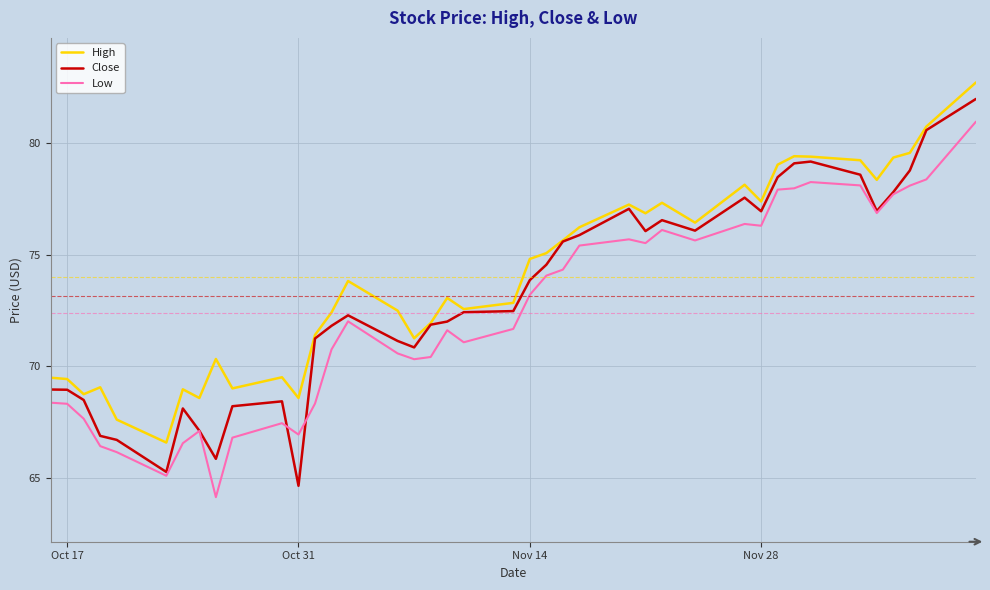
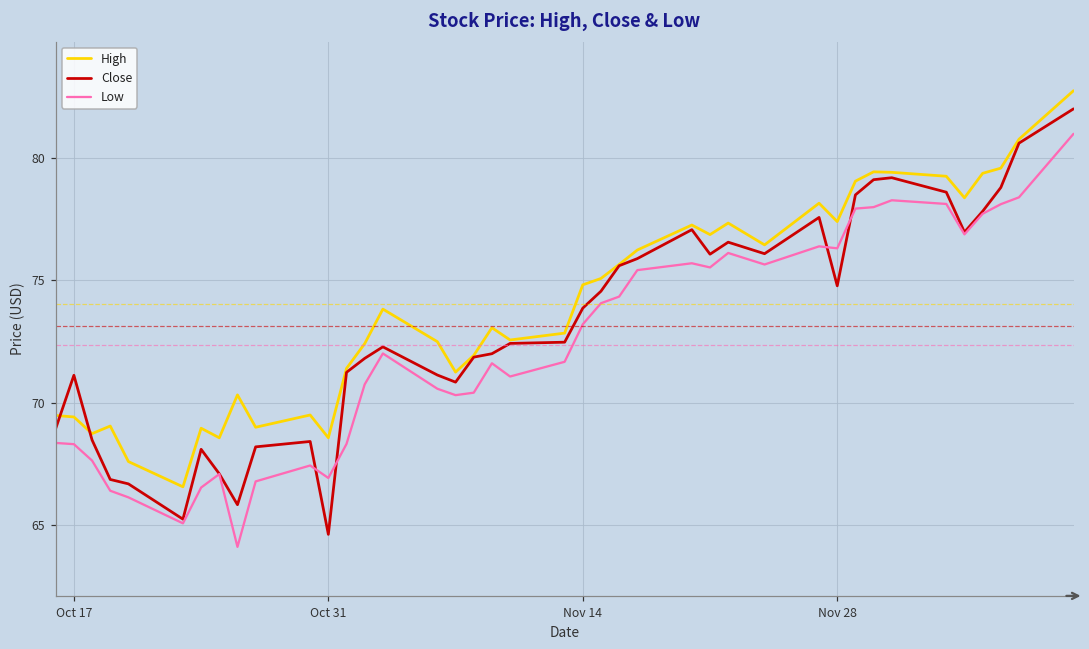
  {
    "High": {
      "Oct 17": 69.4,
      "Oct 31": 68.6,
      "Nov 14": 74.8,
      "Nov 28": 77.4
    },
    "Close": {
-     "Oct 17": 68.9,
+     "Oct 17": 71.1,
      "Oct 31": 64.6,
      "Nov 14": 73.9,
-     "Nov 28": 77.0
+     "Nov 28": 74.8
    },
    "Low": {
      "Oct 17": 68.3,
      "Oct 31": 66.9,
      "Nov 14": 73.2,
      "Nov 28": 76.3
    }
  }
